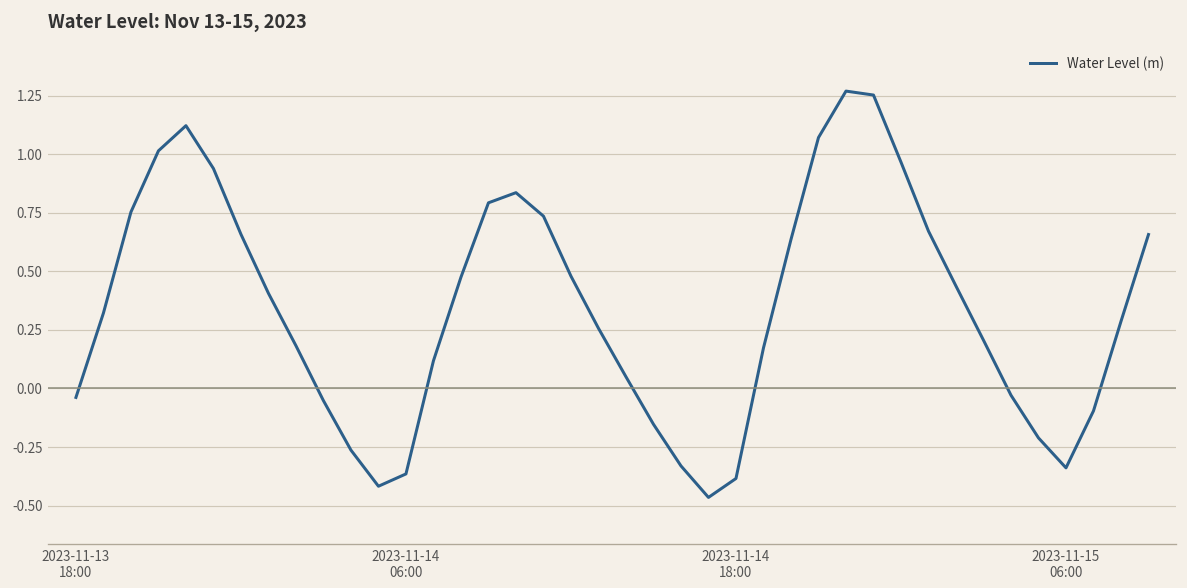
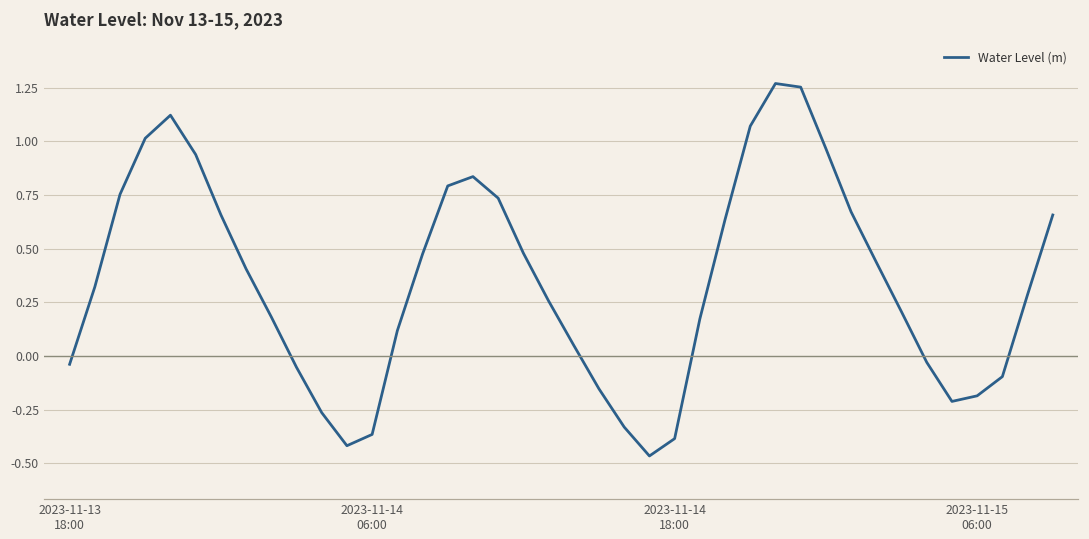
  {
    "2023-11-13 18:00": -0.04,
    "2023-11-14 06:00": -0.36,
    "2023-11-14 18:00": -0.38,
-   "2023-11-15 06:00": -0.34
+   "2023-11-15 06:00": -0.19
  }
